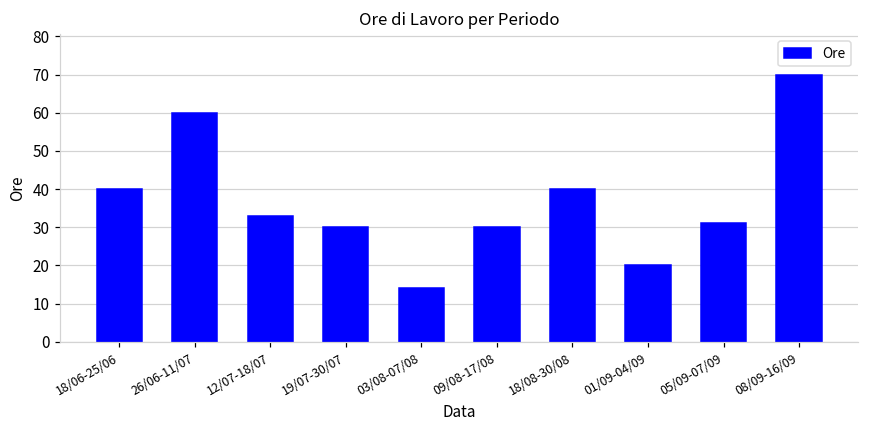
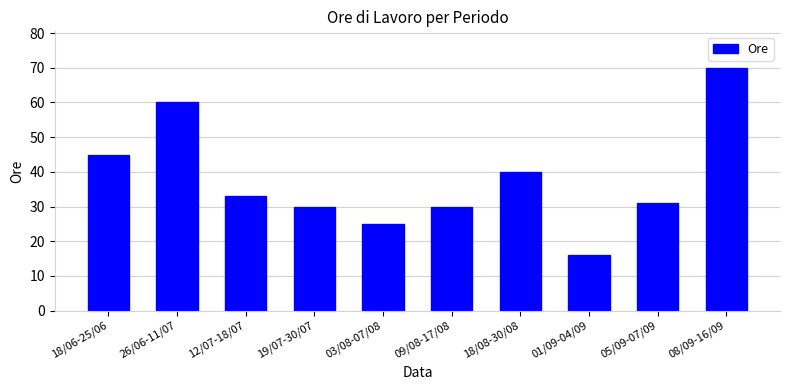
  {
-   "18/06-25/06": 40,
+   "18/06-25/06": 45,
    "26/06-11/07": 60,
    "12/07-18/07": 33,
    "19/07-30/07": 30,
-   "03/08-07/08": 14,
+   "03/08-07/08": 25,
    "09/08-17/08": 30,
    "18/08-30/08": 40,
-   "01/09-04/09": 20,
+   "01/09-04/09": 16,
    "05/09-07/09": 31,
    "08/09-16/09": 70
  }
